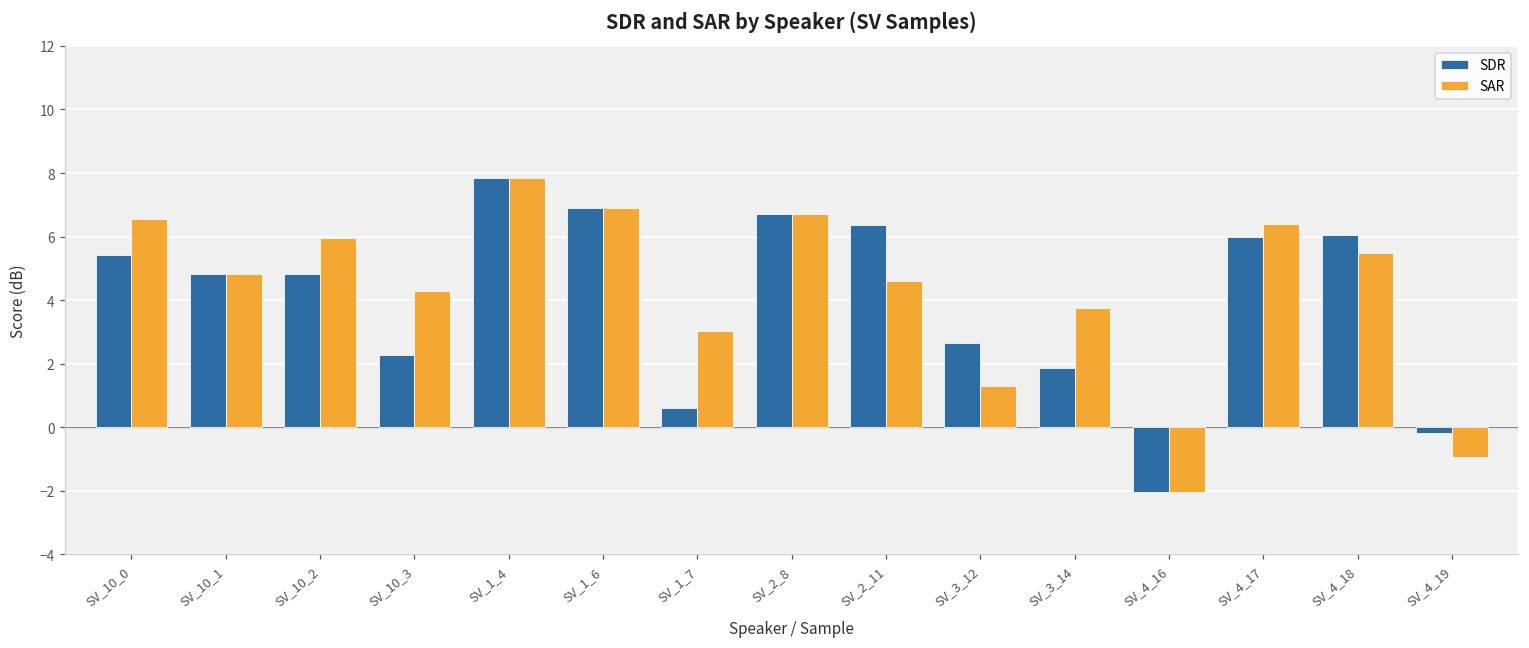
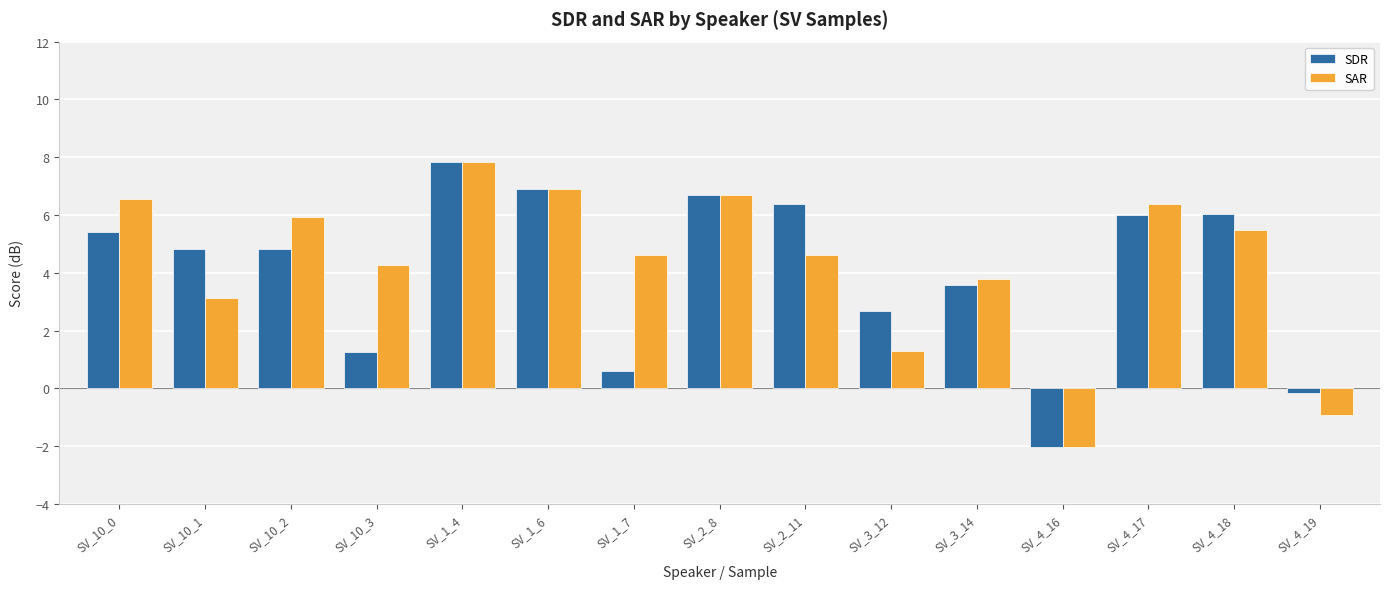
  {
    "SDR": {
      "SV_10_0": 5.4,
      "SV_10_1": 4.8,
      "SV_10_2": 4.8,
-     "SV_10_3": 2.3,
+     "SV_10_3": 1.2,
      "SV_1_4": 7.8,
      "SV_1_6": 6.9,
      "SV_1_7": 0.6,
      "SV_2_8": 6.7,
      "SV_2_11": 6.4,
      "SV_3_12": 2.7,
-     "SV_3_14": 1.9,
+     "SV_3_14": 3.6,
      "SV_4_16": -2.0,
      "SV_4_17": 6.0,
      "SV_4_18": 6.0,
      "SV_4_19": -0.2
    },
    "SAR": {
      "SV_10_0": 6.6,
-     "SV_10_1": 4.8,
+     "SV_10_1": 3.1,
      "SV_10_2": 5.9,
      "SV_10_3": 4.3,
      "SV_1_4": 7.8,
      "SV_1_6": 6.9,
-     "SV_1_7": 3.0,
+     "SV_1_7": 4.6,
      "SV_2_8": 6.7,
      "SV_2_11": 4.6,
      "SV_3_12": 1.3,
      "SV_3_14": 3.8,
      "SV_4_16": -2.0,
      "SV_4_17": 6.4,
      "SV_4_18": 5.5,
      "SV_4_19": -0.9
    }
  }
